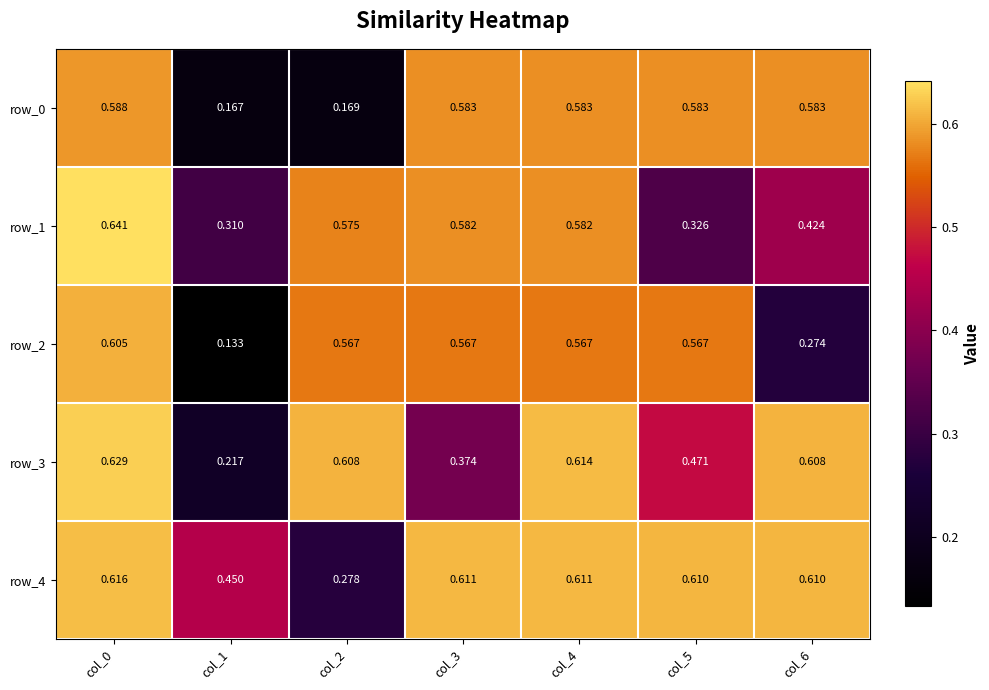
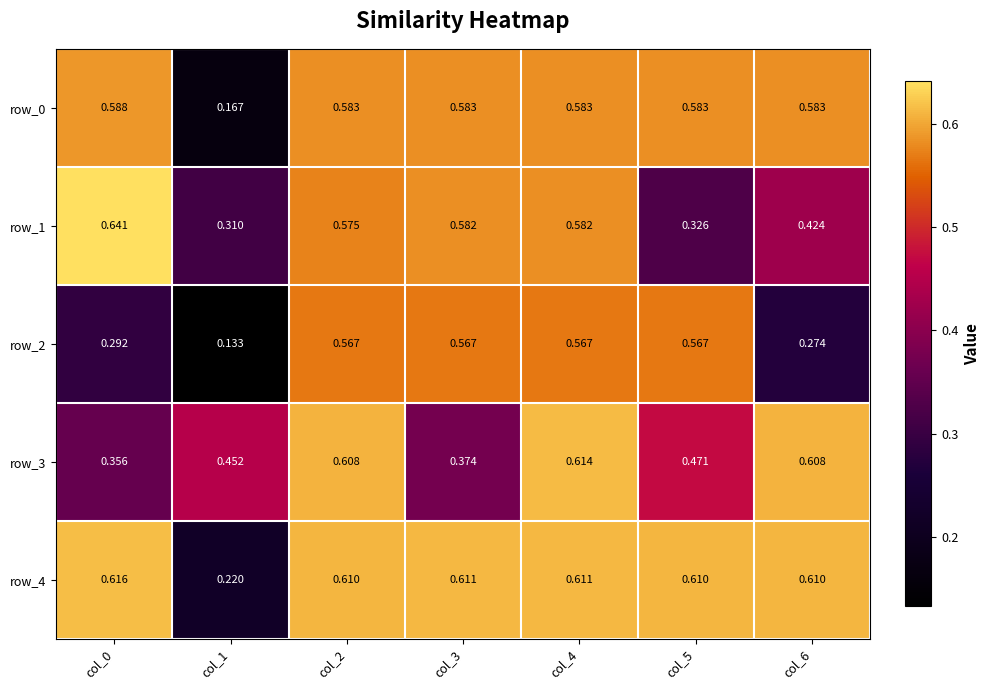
  {
    "row_0": {
      "col_0": 0.588,
      "col_1": 0.167,
-     "col_2": 0.169,
+     "col_2": 0.583,
      "col_3": 0.583,
      "col_4": 0.583,
      "col_5": 0.583,
      "col_6": 0.583
    },
    "row_1": {
      "col_0": 0.641,
      "col_1": 0.310,
      "col_2": 0.575,
      "col_3": 0.582,
      "col_4": 0.582,
      "col_5": 0.326,
      "col_6": 0.424
    },
    "row_2": {
-     "col_0": 0.605,
+     "col_0": 0.292,
      "col_1": 0.133,
      "col_2": 0.567,
      "col_3": 0.567,
      "col_4": 0.567,
      "col_5": 0.567,
      "col_6": 0.274
    },
    "row_3": {
-     "col_0": 0.629,
-     "col_1": 0.217,
+     "col_0": 0.356,
+     "col_1": 0.452,
      "col_2": 0.608,
      "col_3": 0.374,
      "col_4": 0.614,
      "col_5": 0.471,
      "col_6": 0.608
    },
    "row_4": {
      "col_0": 0.616,
-     "col_1": 0.450,
-     "col_2": 0.278,
+     "col_1": 0.220,
+     "col_2": 0.610,
      "col_3": 0.611,
      "col_4": 0.611,
      "col_5": 0.610,
      "col_6": 0.610
    }
  }
